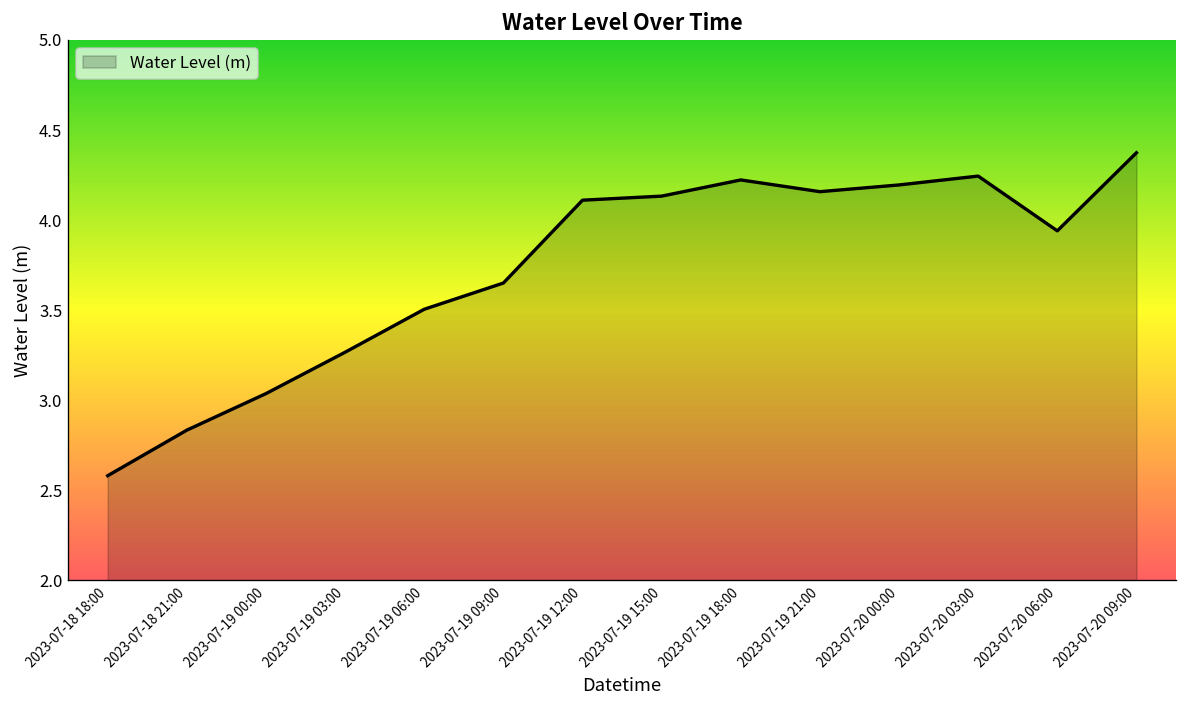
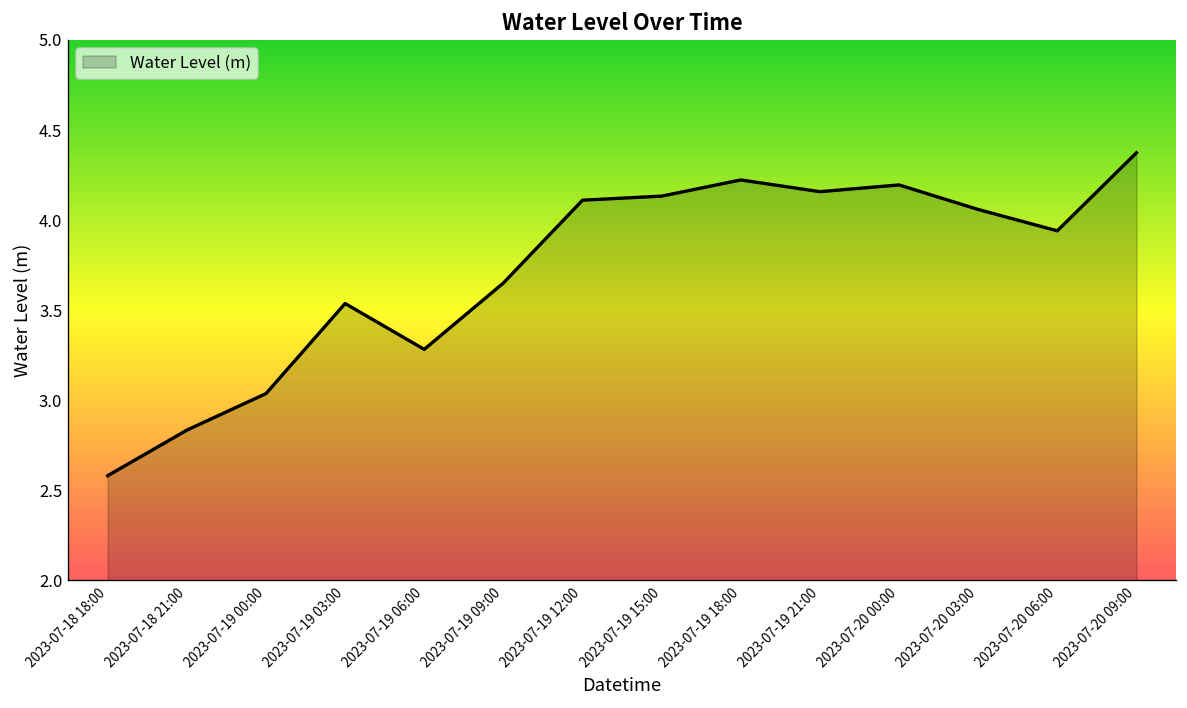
  {
    "2023-07-18 18:00": 2.58,
    "2023-07-18 21:00": 2.83,
    "2023-07-19 00:00": 3.04,
-   "2023-07-19 03:00": 3.27,
-   "2023-07-19 06:00": 3.51,
+   "2023-07-19 03:00": 3.54,
+   "2023-07-19 06:00": 3.28,
    "2023-07-19 09:00": 3.65,
    "2023-07-19 12:00": 4.11,
    "2023-07-19 15:00": 4.13,
    "2023-07-19 18:00": 4.22,
    "2023-07-19 21:00": 4.16,
    "2023-07-20 00:00": 4.20,
-   "2023-07-20 03:00": 4.24,
+   "2023-07-20 03:00": 4.06,
    "2023-07-20 06:00": 3.94,
    "2023-07-20 09:00": 4.37
  }
